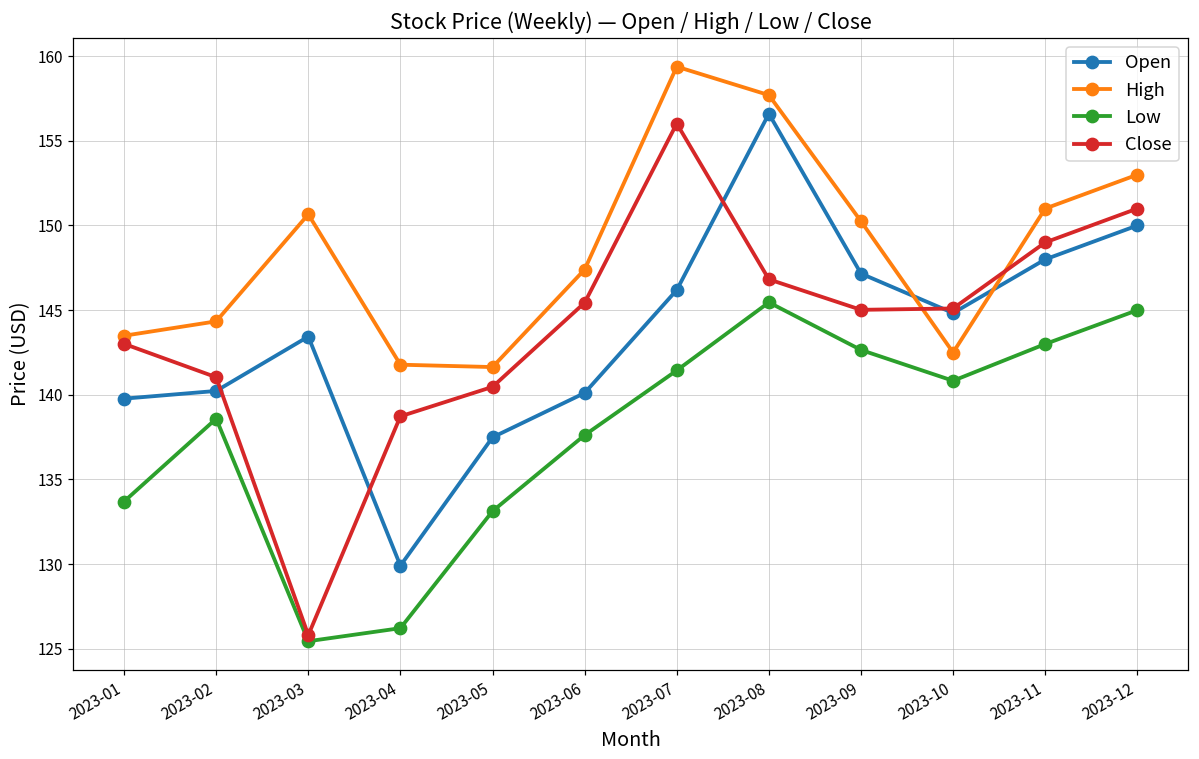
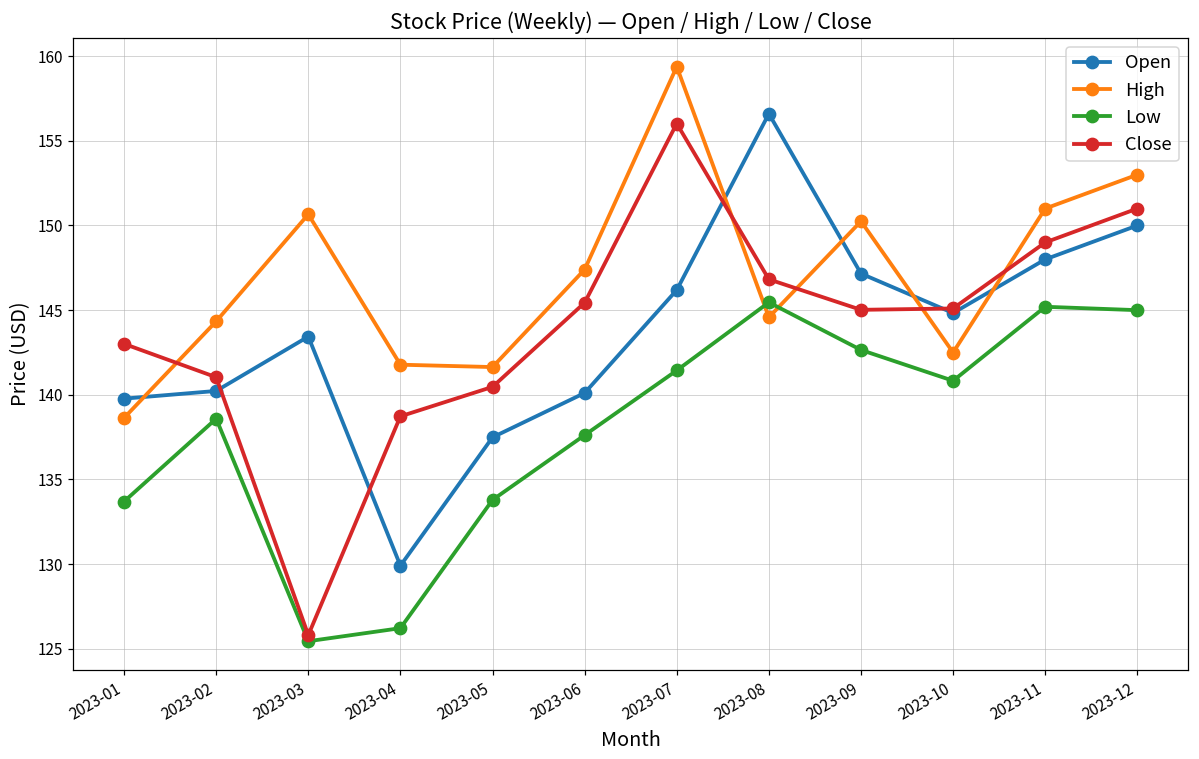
  {
    "Open": {
      "2023-01": 139.8,
      "2023-02": 140.2,
      "2023-03": 143.4,
      "2023-04": 129.9,
      "2023-05": 137.5,
      "2023-06": 140.1,
      "2023-07": 146.2,
      "2023-08": 156.6,
      "2023-09": 147.2,
      "2023-10": 144.8,
      "2023-11": 148.0,
      "2023-12": 150.0
    },
    "High": {
-     "2023-01": 143.5,
+     "2023-01": 138.6,
      "2023-02": 144.3,
      "2023-03": 150.7,
      "2023-04": 141.8,
      "2023-05": 141.6,
      "2023-06": 147.4,
      "2023-07": 159.4,
-     "2023-08": 157.7,
+     "2023-08": 144.6,
      "2023-09": 150.3,
      "2023-10": 142.5,
      "2023-11": 151.0,
      "2023-12": 153.0
    },
    "Low": {
      "2023-01": 133.7,
      "2023-02": 138.6,
      "2023-03": 125.4,
      "2023-04": 126.2,
-     "2023-05": 133.1,
+     "2023-05": 133.8,
      "2023-06": 137.6,
      "2023-07": 141.4,
      "2023-08": 145.5,
      "2023-09": 142.6,
      "2023-10": 140.8,
-     "2023-11": 143.0,
+     "2023-11": 145.2,
      "2023-12": 145.0
    },
    "Close": {
      "2023-01": 143.0,
      "2023-02": 141.0,
      "2023-03": 125.8,
      "2023-04": 138.7,
      "2023-05": 140.5,
      "2023-06": 145.4,
      "2023-07": 156.0,
      "2023-08": 146.8,
      "2023-09": 145.0,
      "2023-10": 145.1,
      "2023-11": 149.0,
      "2023-12": 151.0
    }
  }
